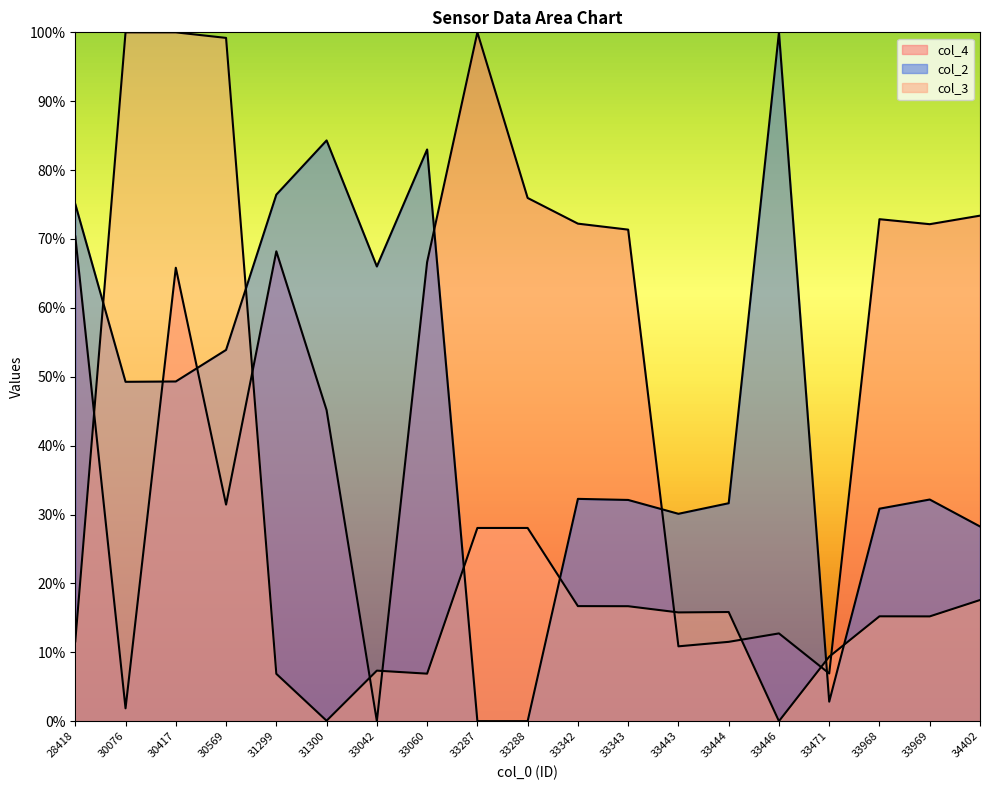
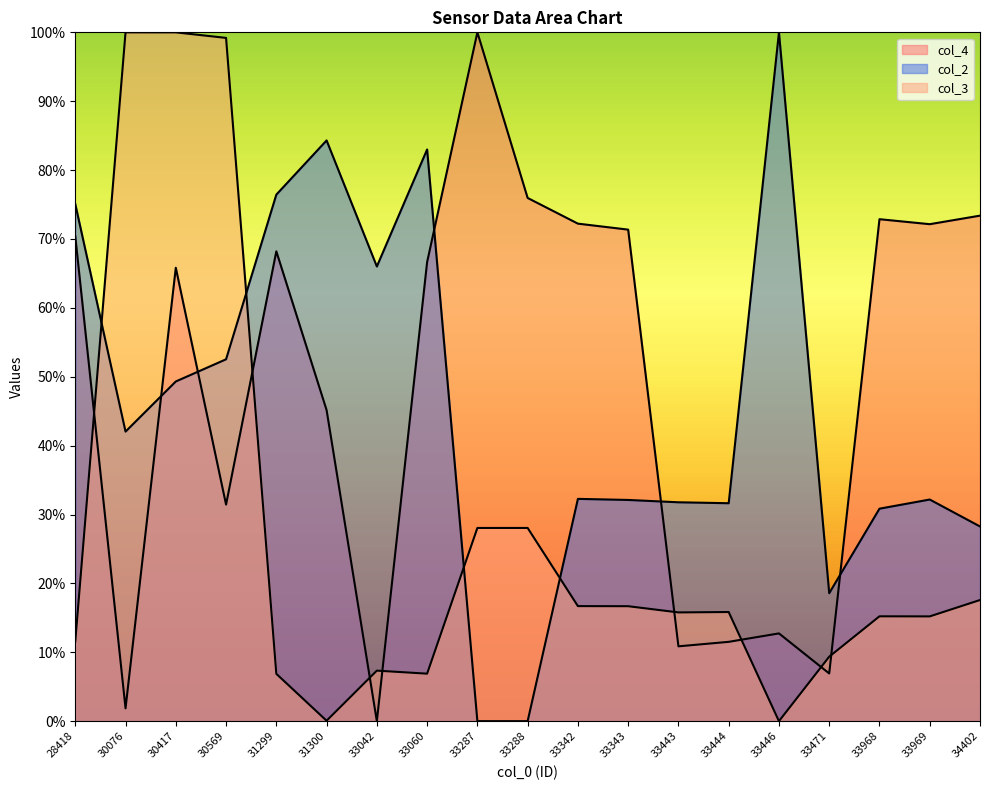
  {
    "col_2": {
      "28418": "75%",
-     "30076": "49%",
+     "30076": "42%",
      "30417": "49%",
-     "30569": "54%",
+     "30569": "53%",
      "31299": "76%",
      "31300": "84%",
      "33042": "66%",
      "33060": "83%",
      "33287": "0%",
      "33288": "0%",
      "33342": "32%",
      "33343": "32%",
-     "33443": "30%",
+     "33443": "32%",
      "33444": "32%",
      "33446": "100%",
-     "33471": "3%",
+     "33471": "19%",
      "33968": "31%",
      "33969": "32%",
      "34402": "28%"
    }
  }
